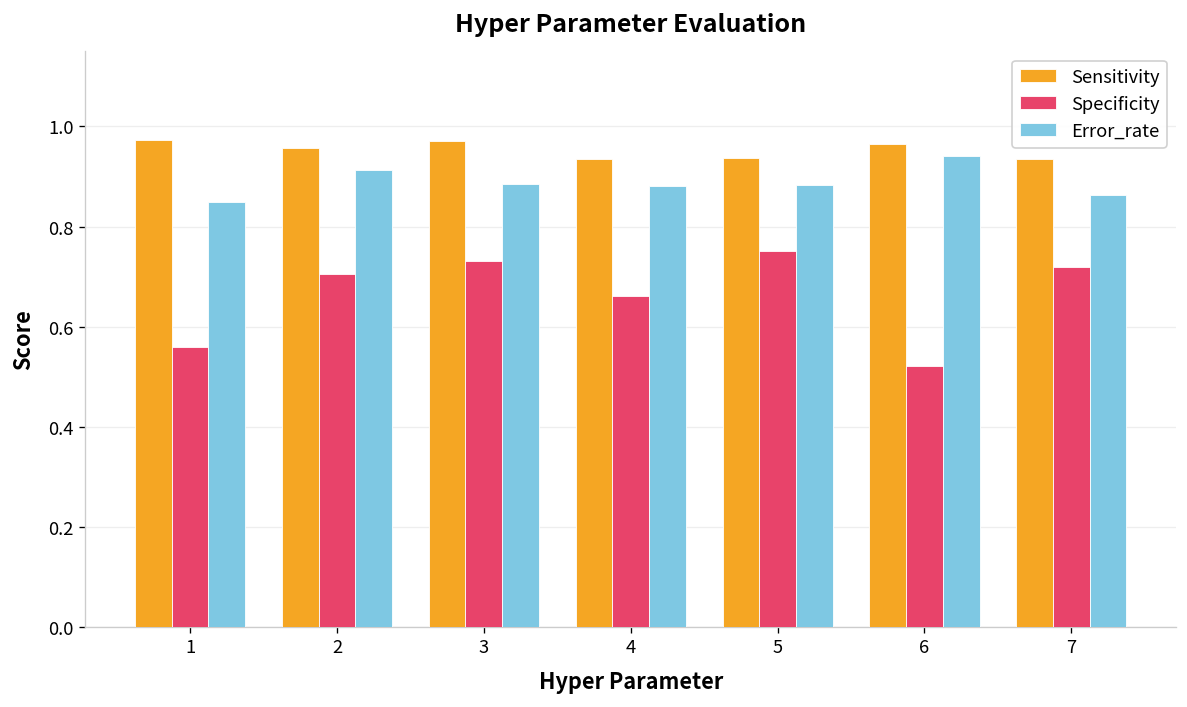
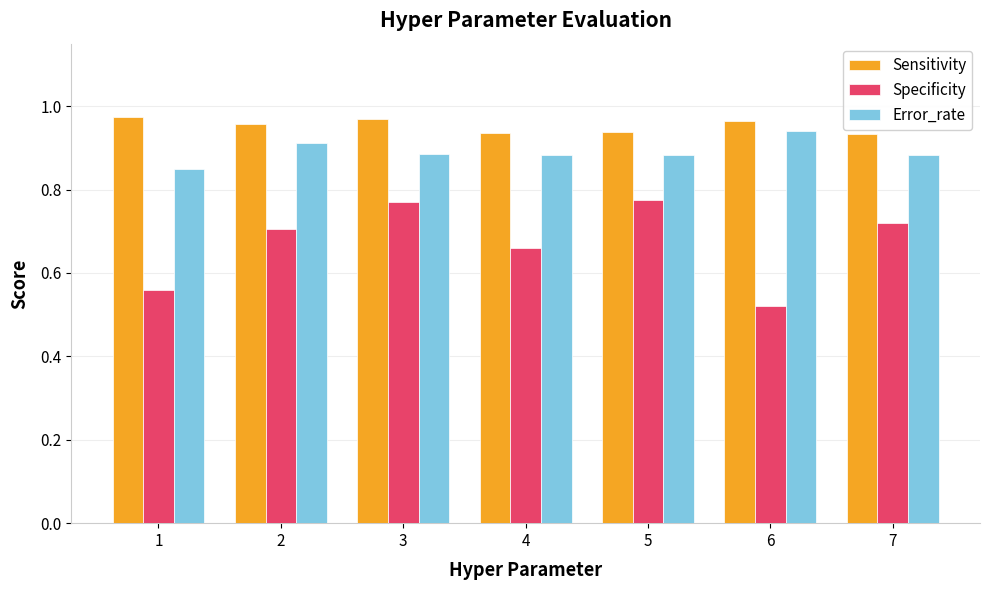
  {
    "Sensitivity": {
      "1": 0.97,
      "2": 0.96,
      "3": 0.97,
      "4": 0.94,
      "5": 0.94,
      "6": 0.97,
      "7": 0.93
    },
    "Specificity": {
      "1": 0.56,
      "2": 0.71,
-     "3": 0.73,
+     "3": 0.77,
      "4": 0.66,
-     "5": 0.75,
+     "5": 0.78,
      "6": 0.52,
      "7": 0.72
    },
    "Error_rate": {
      "1": 0.85,
      "2": 0.91,
      "3": 0.89,
      "4": 0.88,
      "5": 0.88,
      "6": 0.94,
-     "7": 0.86
+     "7": 0.88
    }
  }
